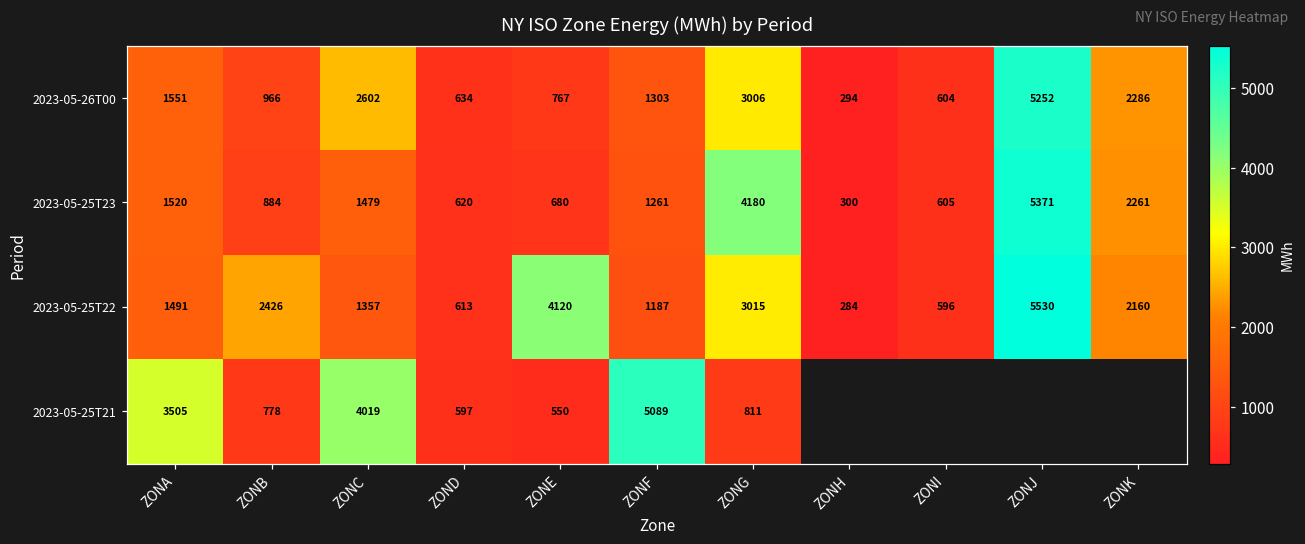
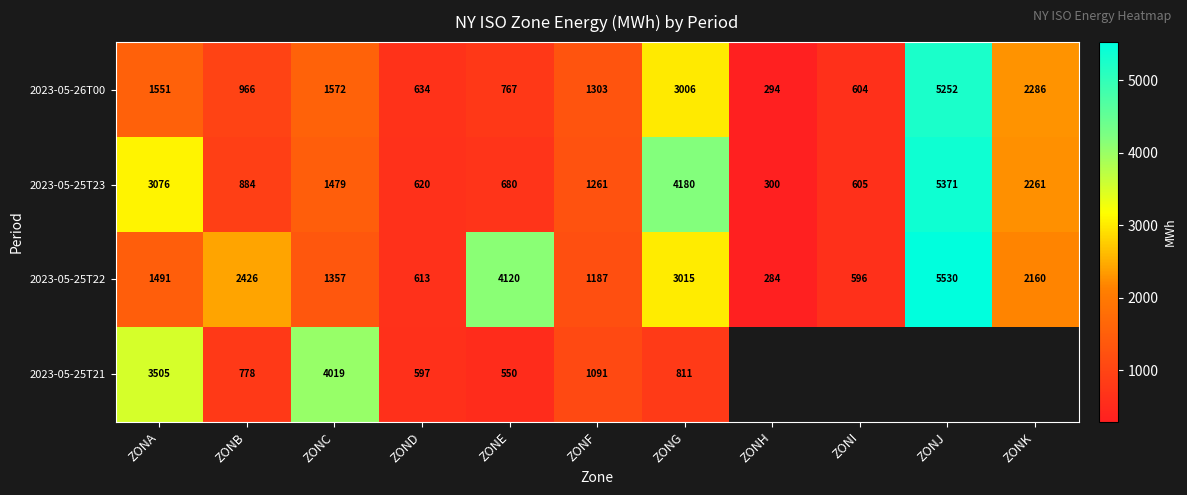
  {
    "2023-05-26T00": {
      "ZONA": 1551,
      "ZONB": 966,
-     "ZONC": 2602,
+     "ZONC": 1572,
      "ZOND": 634,
      "ZONE": 767,
      "ZONF": 1303,
      "ZONG": 3006,
      "ZONH": 294,
      "ZONI": 604,
      "ZONJ": 5252,
      "ZONK": 2286
    },
    "2023-05-25T23": {
-     "ZONA": 1520,
+     "ZONA": 3076,
      "ZONB": 884,
      "ZONC": 1479,
      "ZOND": 620,
      "ZONE": 680,
      "ZONF": 1261,
      "ZONG": 4180,
      "ZONH": 300,
      "ZONI": 605,
      "ZONJ": 5371,
      "ZONK": 2261
    },
    "2023-05-25T22": {
      "ZONA": 1491,
      "ZONB": 2426,
      "ZONC": 1357,
      "ZOND": 613,
      "ZONE": 4120,
      "ZONF": 1187,
      "ZONG": 3015,
      "ZONH": 284,
      "ZONI": 596,
      "ZONJ": 5530,
      "ZONK": 2160
    },
    "2023-05-25T21": {
      "ZONA": 3505,
      "ZONB": 778,
      "ZONC": 4019,
      "ZOND": 597,
      "ZONE": 550,
-     "ZONF": 5089,
+     "ZONF": 1091,
      "ZONG": 811
    }
  }
